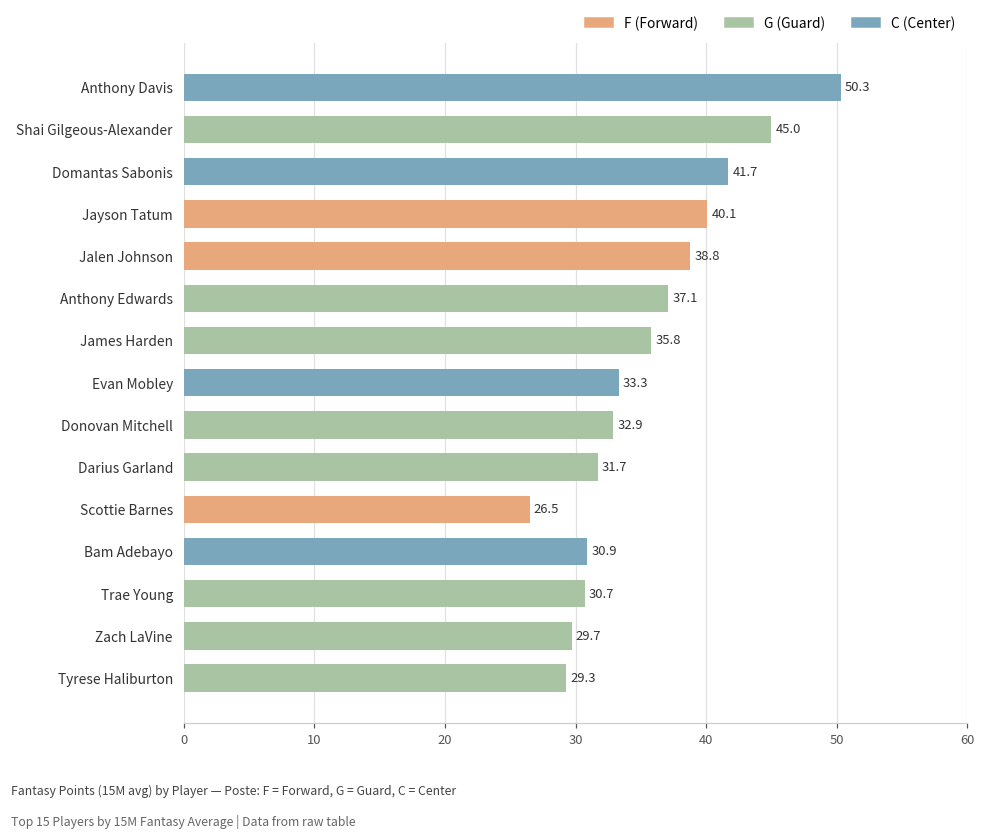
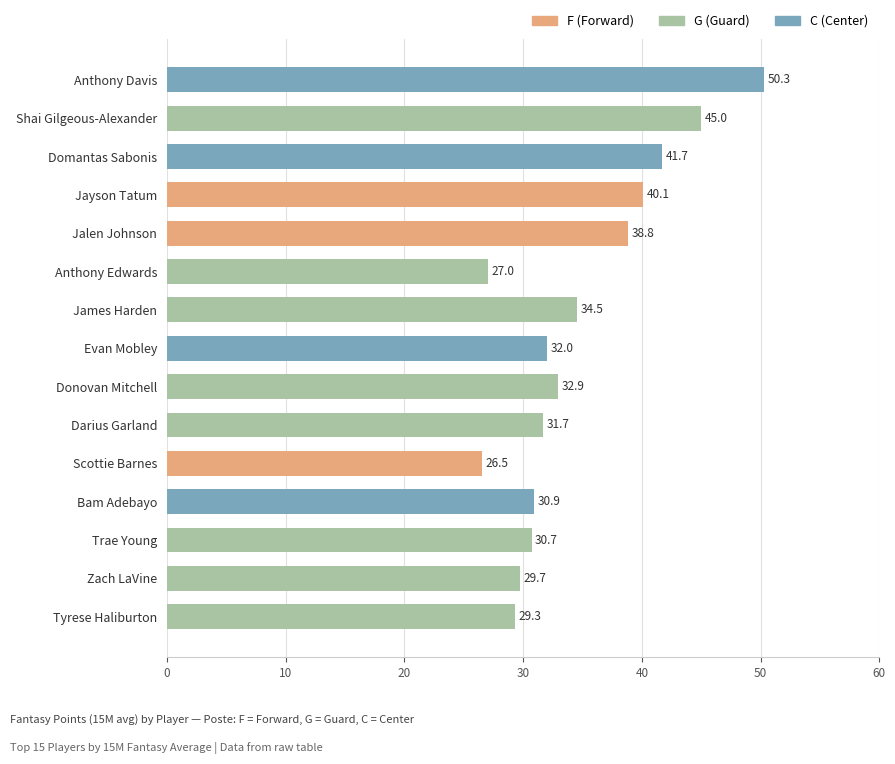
  {
    "Anthony Davis": 50.3,
    "Shai Gilgeous-Alexander": 45.0,
    "Domantas Sabonis": 41.7,
    "Jayson Tatum": 40.1,
    "Jalen Johnson": 38.8,
-   "Anthony Edwards": 37.1,
-   "James Harden": 35.8,
-   "Evan Mobley": 33.3,
+   "Anthony Edwards": 27.0,
+   "James Harden": 34.5,
+   "Evan Mobley": 32.0,
    "Donovan Mitchell": 32.9,
    "Darius Garland": 31.7,
    "Scottie Barnes": 26.5,
    "Bam Adebayo": 30.9,
    "Trae Young": 30.7,
    "Zach LaVine": 29.7,
    "Tyrese Haliburton": 29.3
  }
